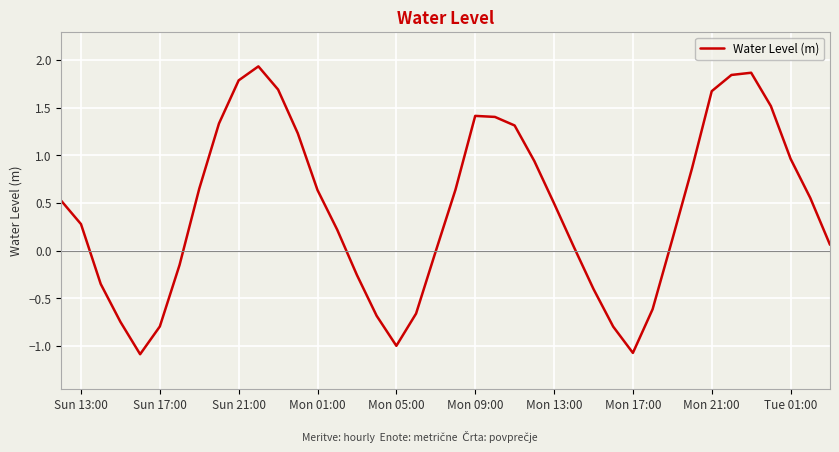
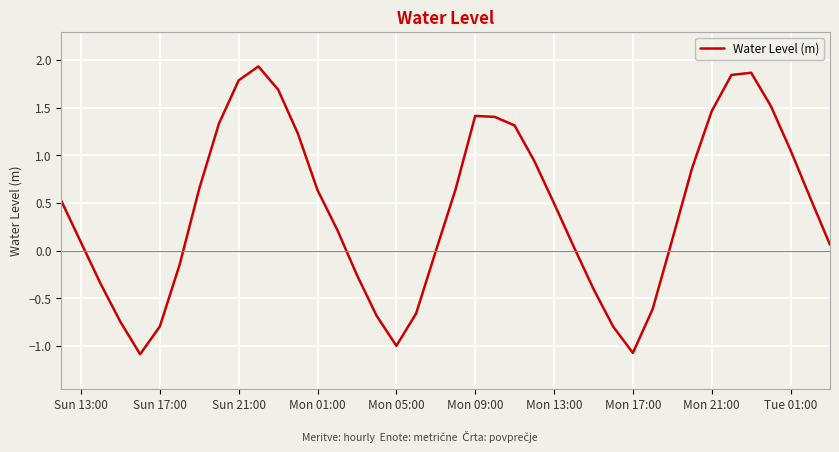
  {
-   "Sun 13:00": 0.3,
+   "Sun 13:00": 0.1,
    "Sun 17:00": -0.8,
    "Sun 21:00": 1.8,
    "Mon 01:00": 0.6,
    "Mon 05:00": -1.0,
    "Mon 09:00": 1.4,
    "Mon 13:00": 0.5,
    "Mon 17:00": -1.1,
-   "Mon 21:00": 1.7,
-   "Tue 01:00": 1.0
+   "Mon 21:00": 1.5,
+   "Tue 01:00": 1.1
  }
